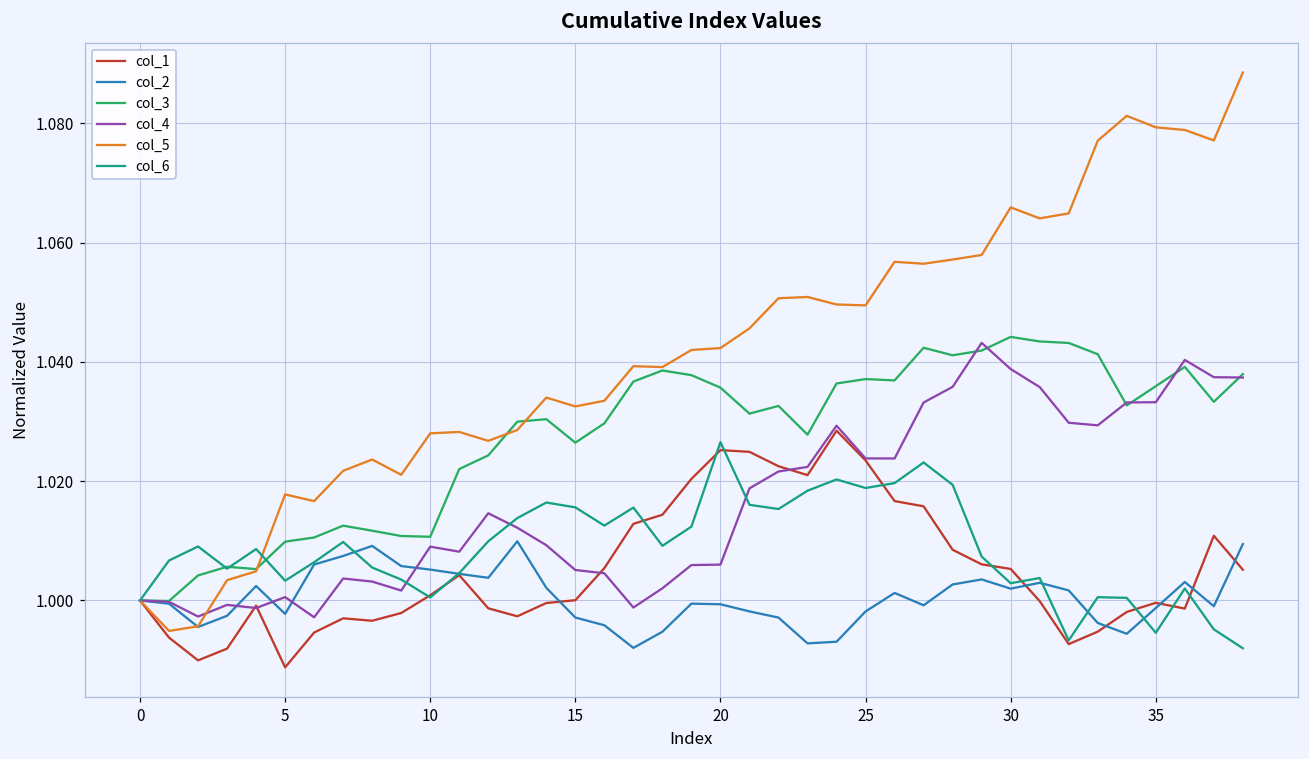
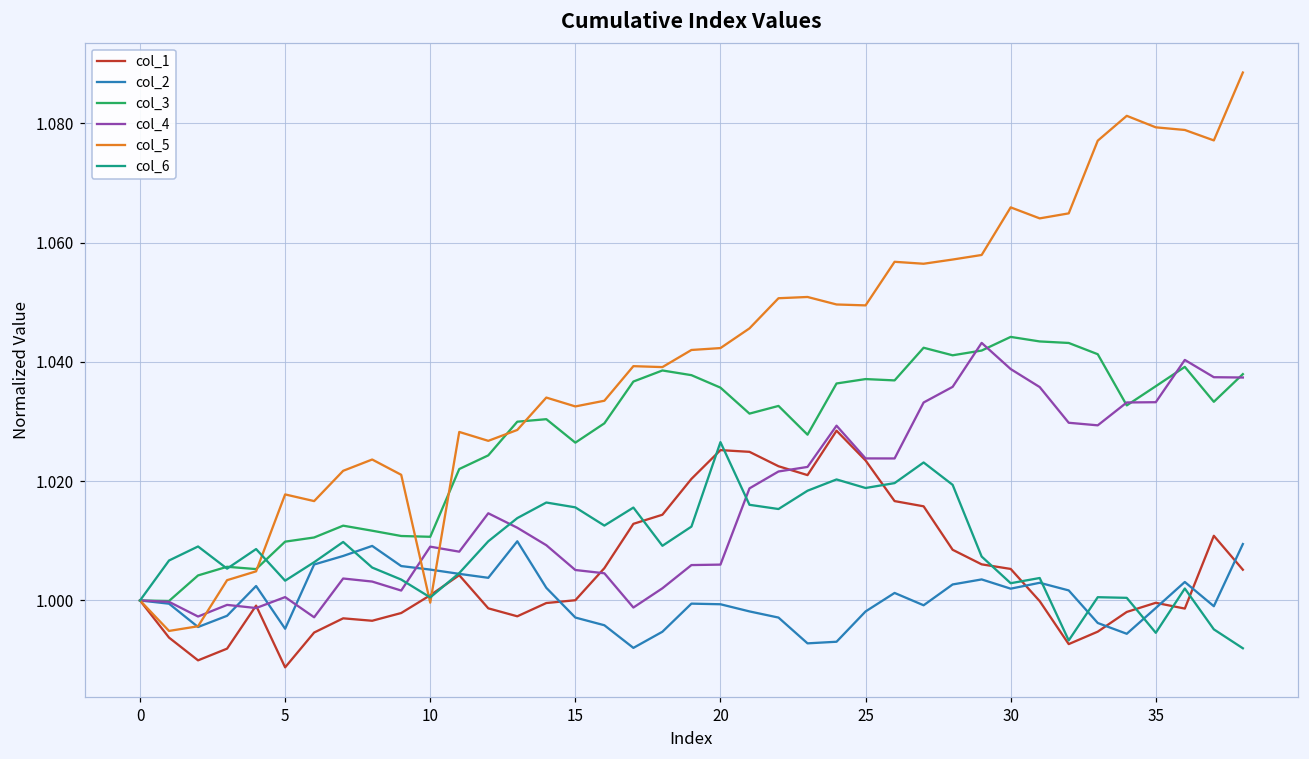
  {
    "col_1": {
      "5": 0.989,
      "15": 1.000,
      "20": 1.025,
      "30": 1.005,
      "35": 1.000
    },
    "col_2": {
-     "5": 0.998,
+     "5": 0.995,
      "10": 1.005,
      "15": 0.997,
      "20": 0.999,
      "25": 0.998,
      "30": 1.002,
      "35": 0.999
    },
    "col_4": {
      "5": 1.001,
      "10": 1.009,
      "15": 1.005,
      "20": 1.006,
      "30": 1.039,
      "35": 1.033
    },
    "col_5": {
      "5": 1.018,
-     "10": 1.028,
+     "10": 1.000,
      "15": 1.033,
      "20": 1.042,
      "25": 1.049,
      "30": 1.066,
      "35": 1.079
    }
  }
